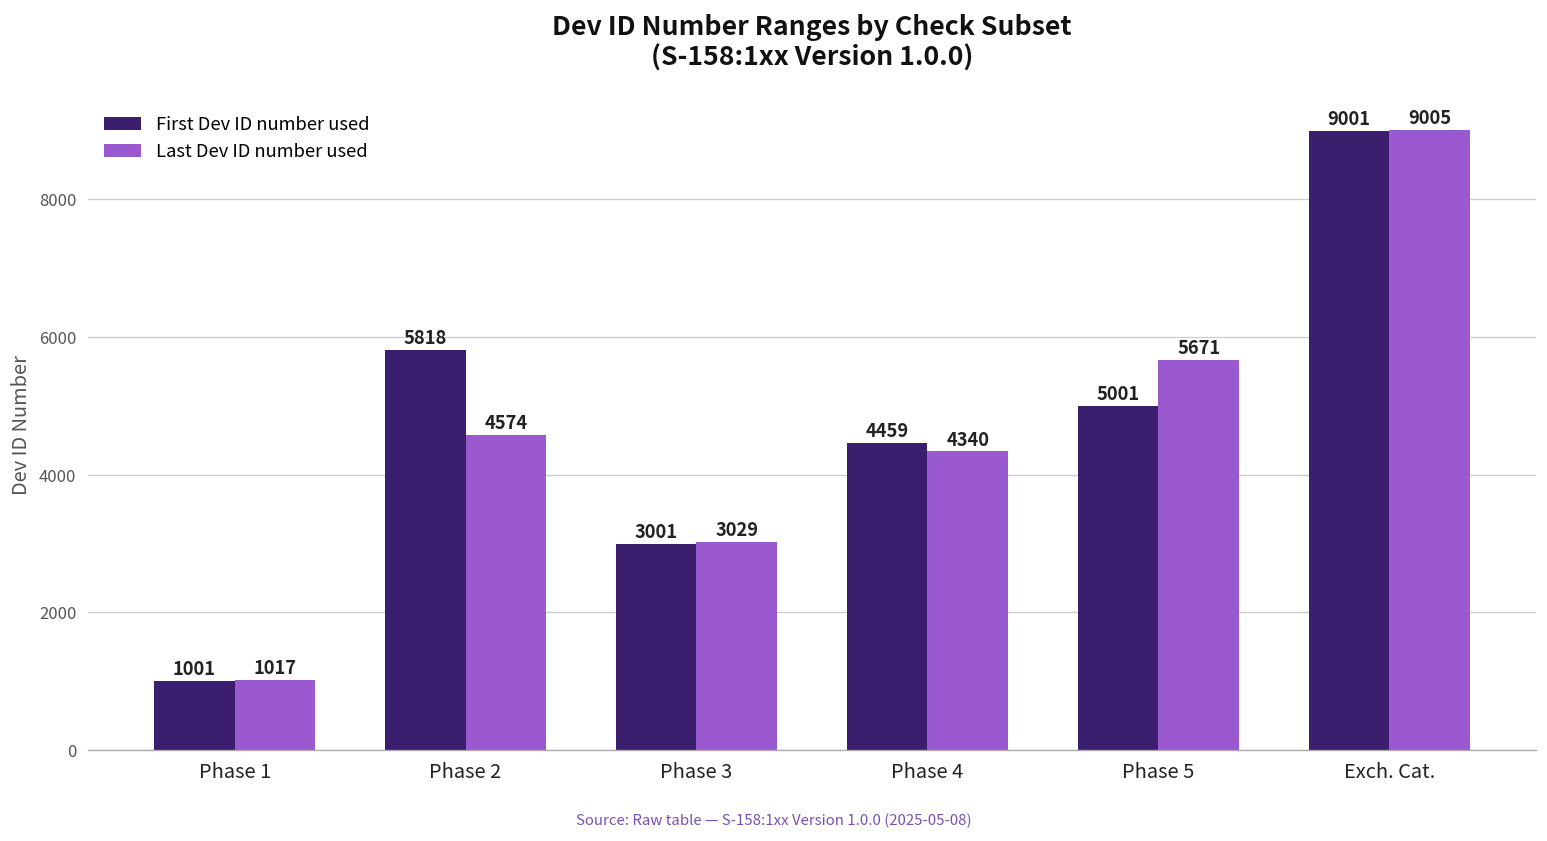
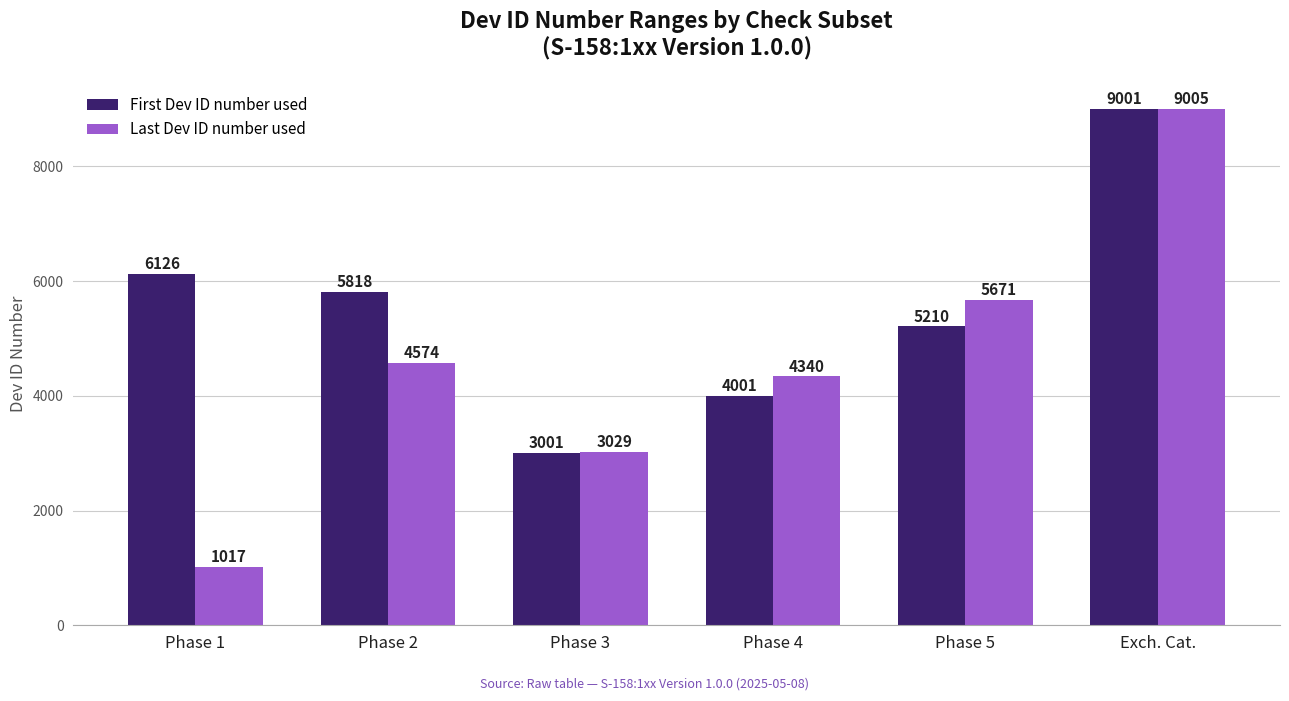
  {
    "First Dev ID number used": {
-     "Phase 1": 1001,
+     "Phase 1": 6126,
      "Phase 2": 5818,
      "Phase 3": 3001,
-     "Phase 4": 4459,
-     "Phase 5": 5001,
+     "Phase 4": 4001,
+     "Phase 5": 5210,
      "Exch. Cat.": 9001
    },
    "Last Dev ID number used": {
      "Phase 1": 1017,
      "Phase 2": 4574,
      "Phase 3": 3029,
      "Phase 4": 4340,
      "Phase 5": 5671,
      "Exch. Cat.": 9005
    }
  }
